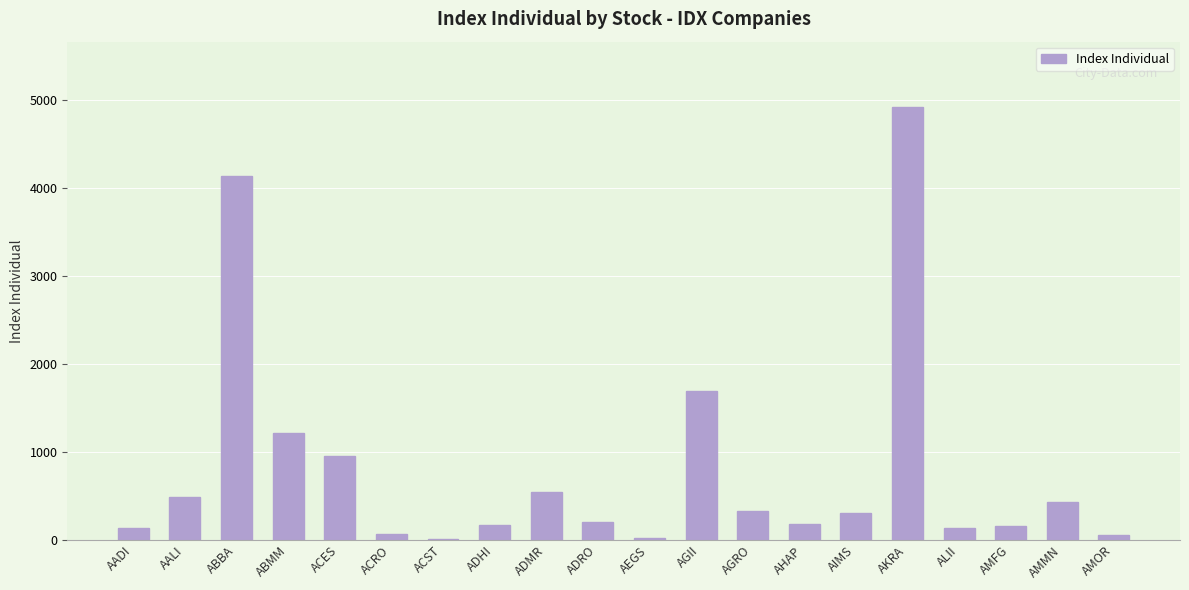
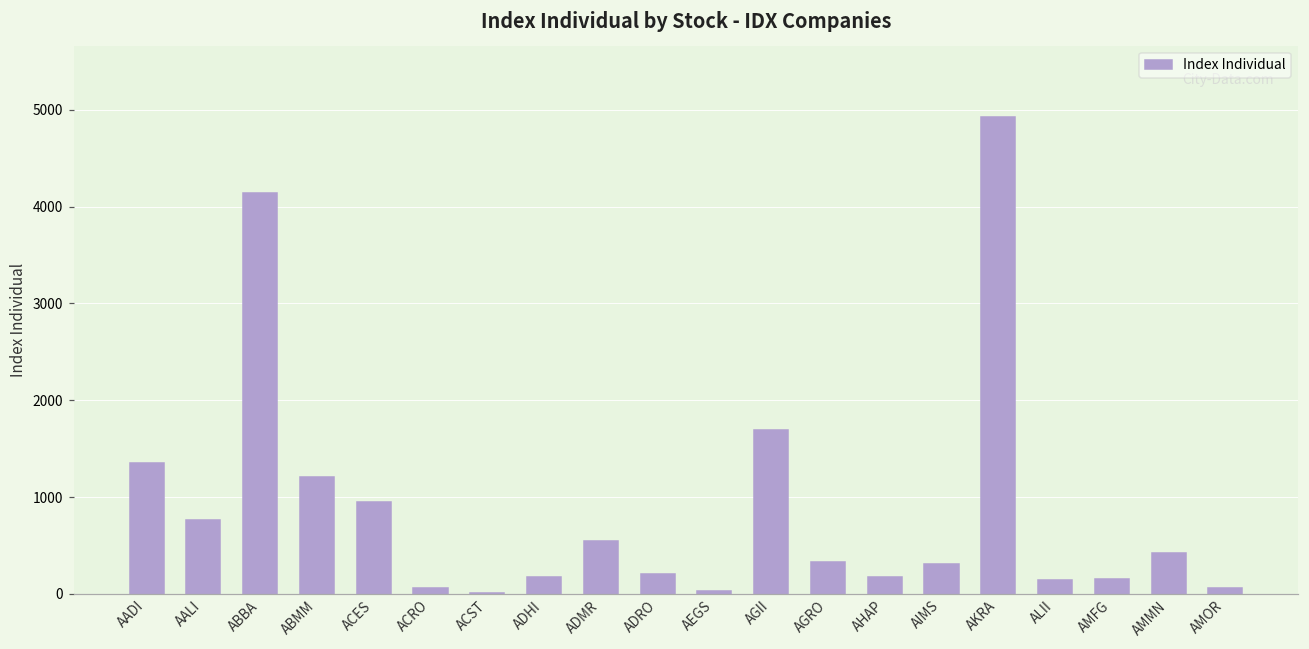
  {
-   "AADI": 100,
-   "AALI": 500,
+   "AADI": 1300,
+   "AALI": 800,
    "ABBA": 4100,
    "ABMM": 1200,
    "ACES": 1000,
    "ACRO": 100,
    "ADHI": 200,
    "ADMR": 500,
    "ADRO": 200,
    "AGII": 1700,
    "AGRO": 300,
    "AHAP": 200,
    "AIMS": 300,
    "AKRA": 4900,
    "ALII": 100,
    "AMFG": 200,
    "AMMN": 400,
    "AMOR": 100
  }
